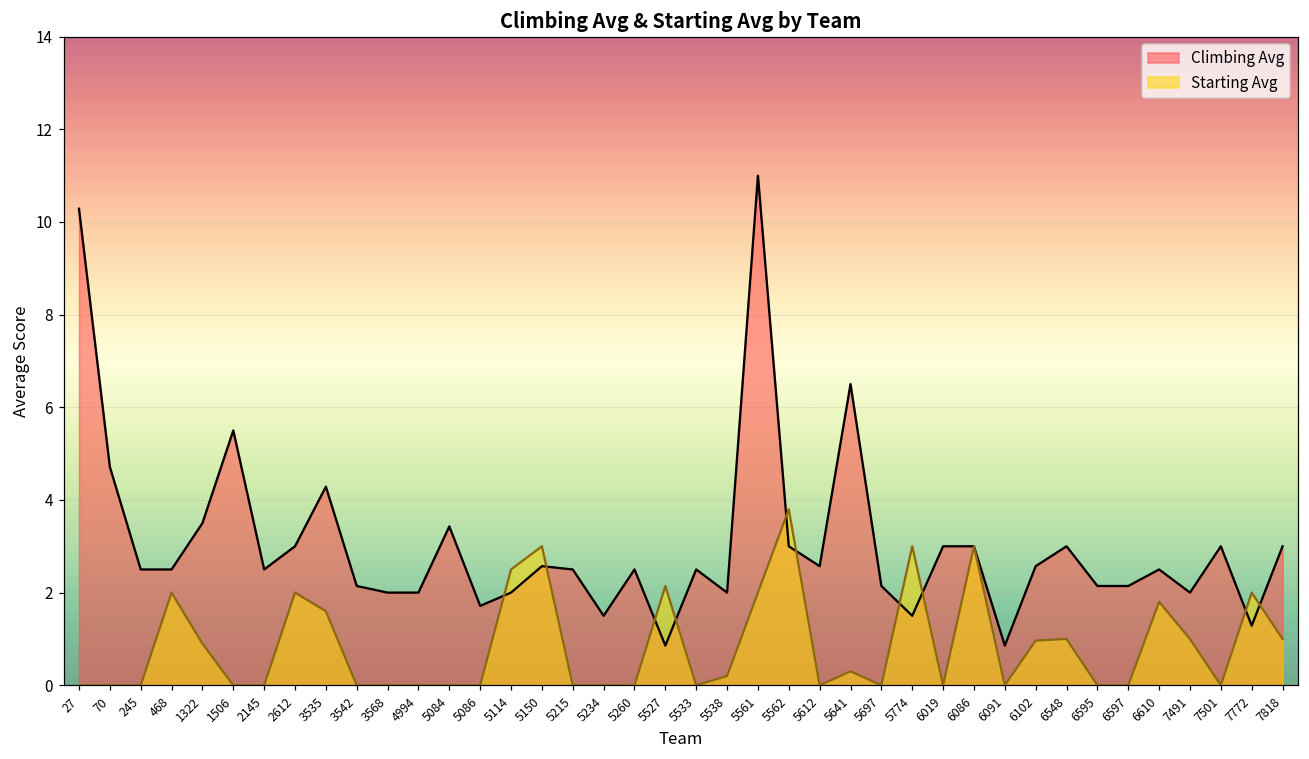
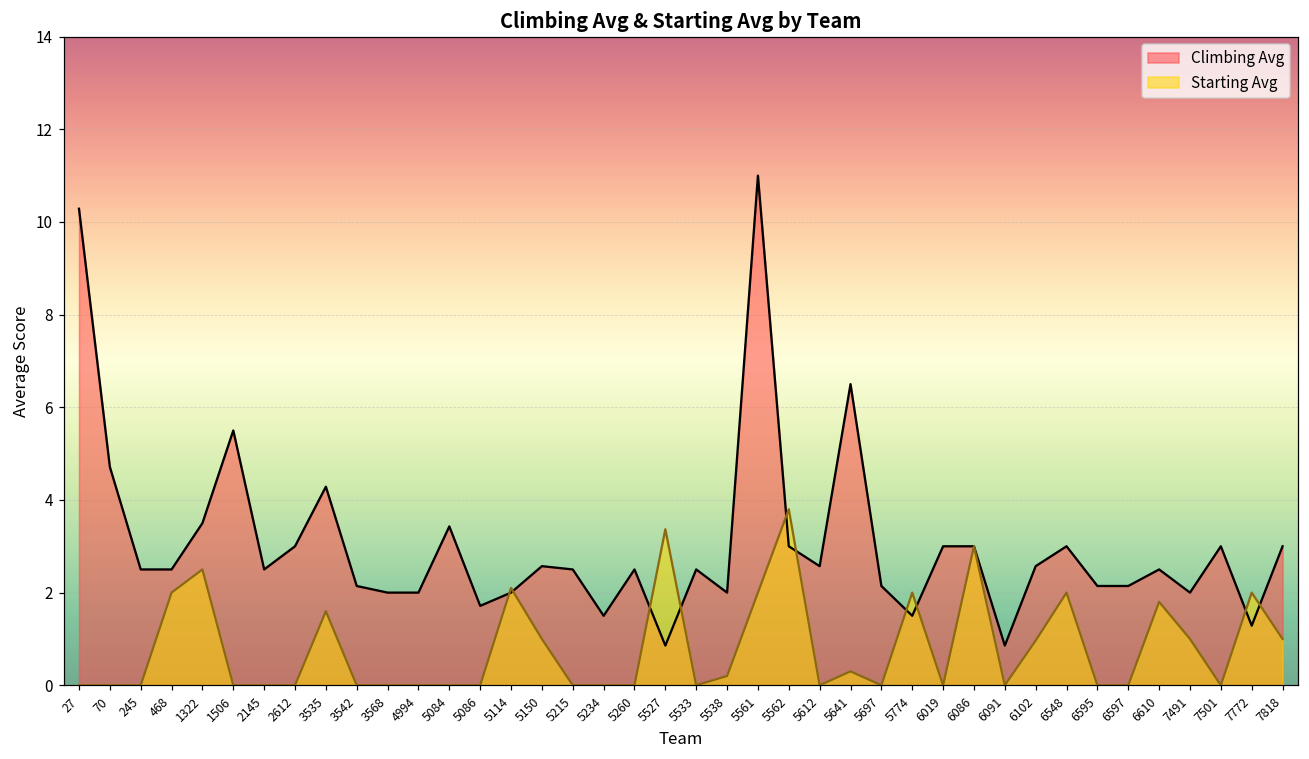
  {
    "Climbing Avg": {
      "27": 10.3,
      "70": 4.7,
      "245": 2.5,
      "468": 2.5,
      "1322": 3.5,
      "1506": 5.5,
      "2145": 2.5,
      "2612": 3.0,
      "3535": 4.3,
      "3542": 2.1,
      "3568": 2.0,
      "4994": 2.0,
      "5084": 3.4,
      "5086": 1.7,
      "5114": 2.0,
      "5150": 2.6,
      "5215": 2.5,
      "5234": 1.5,
      "5260": 2.5,
      "5527": 0.9,
      "5533": 2.5,
      "5538": 2.0,
      "5561": 11.0,
      "5562": 3.0,
      "5612": 2.6,
      "5641": 6.5,
      "5697": 2.1,
      "5774": 1.5,
      "6019": 3.0,
      "6091": 0.9,
      "6102": 2.6,
      "6548": 3.0,
      "6595": 2.1,
      "6597": 2.1,
      "6610": 2.5,
      "7491": 2.0,
      "7501": 3.0,
      "7772": 1.3,
      "7818": 3.0
    },
    "Starting Avg": {
      "27": 0.0,
      "70": 0.0,
      "245": 0.0,
      "468": 2.0,
-     "1322": 0.9,
+     "1322": 2.5,
      "1506": 0.0,
      "2145": 0.0,
-     "2612": 2,
+     "2612": 0,
      "3535": 1.6,
      "3542": 0.0,
      "3568": 0.0,
      "4994": 0.0,
      "5084": 0.0,
      "5086": 0.0,
-     "5114": 2.5,
-     "5150": 3,
+     "5114": 2.1,
+     "5150": 1,
      "5215": 0.0,
      "5234": 0.0,
      "5260": 0.0,
-     "5527": 2.1,
+     "5527": 3.4,
      "5533": 0.0,
      "5538": 0.2,
      "5561": 2.0,
      "5562": 3.8,
      "5612": 0.0,
      "5641": 0.3,
      "5697": 0.0,
-     "5774": 3,
+     "5774": 2,
      "6019": 0.0,
      "6091": 0.0,
      "6102": 1.0,
-     "6548": 1,
+     "6548": 2,
      "6595": 0.0,
      "6597": 0.0,
      "6610": 1.8,
      "7491": 1.0,
      "7501": 0.0,
      "7772": 2.0,
      "7818": 1.0
    }
  }
